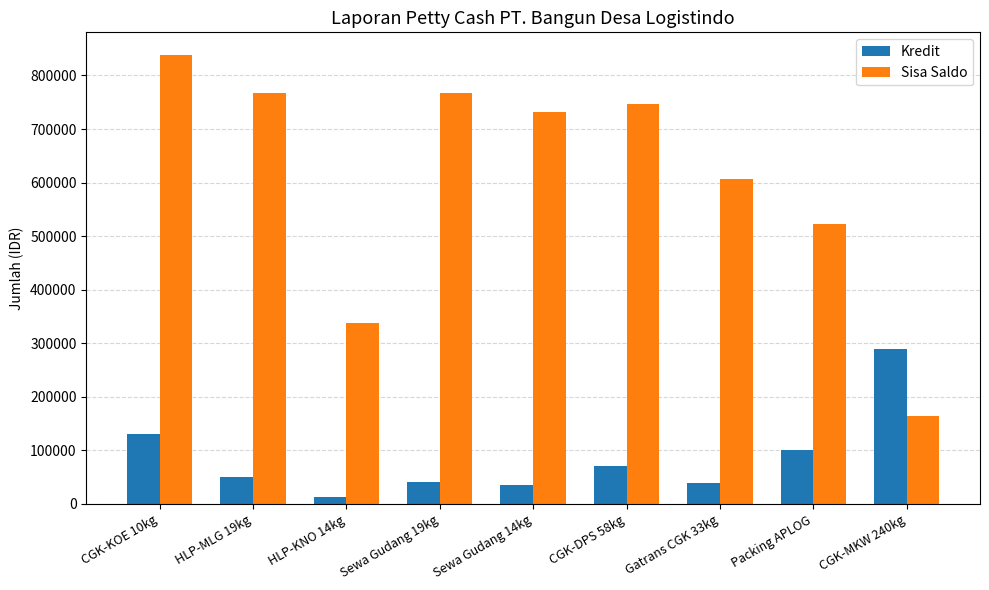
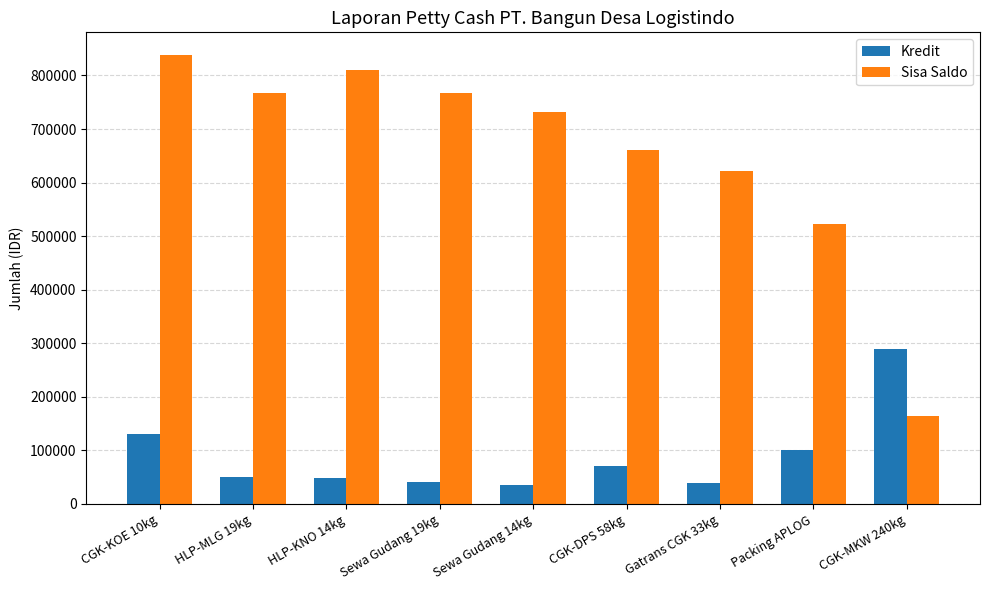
  {
    "Kredit": {
      "CGK-KOE 10kg": 130000,
      "HLP-MLG 19kg": 50000,
-     "HLP-KNO 14kg": 10000,
+     "HLP-KNO 14kg": 50000,
      "Sewa Gudang 19kg": 40000,
      "Sewa Gudang 14kg": 40000,
      "CGK-DPS 58kg": 70000,
      "Gatrans CGK 33kg": 40000,
      "Packing APLOG": 100000,
      "CGK-MKW 240kg": 290000
    },
    "Sisa Saldo": {
      "CGK-KOE 10kg": 840000,
      "HLP-MLG 19kg": 770000,
-     "HLP-KNO 14kg": 340000,
+     "HLP-KNO 14kg": 810000,
      "Sewa Gudang 19kg": 770000,
      "Sewa Gudang 14kg": 730000,
-     "CGK-DPS 58kg": 750000,
-     "Gatrans CGK 33kg": 610000,
+     "CGK-DPS 58kg": 660000,
+     "Gatrans CGK 33kg": 620000,
      "Packing APLOG": 520000,
      "CGK-MKW 240kg": 160000
    }
  }
